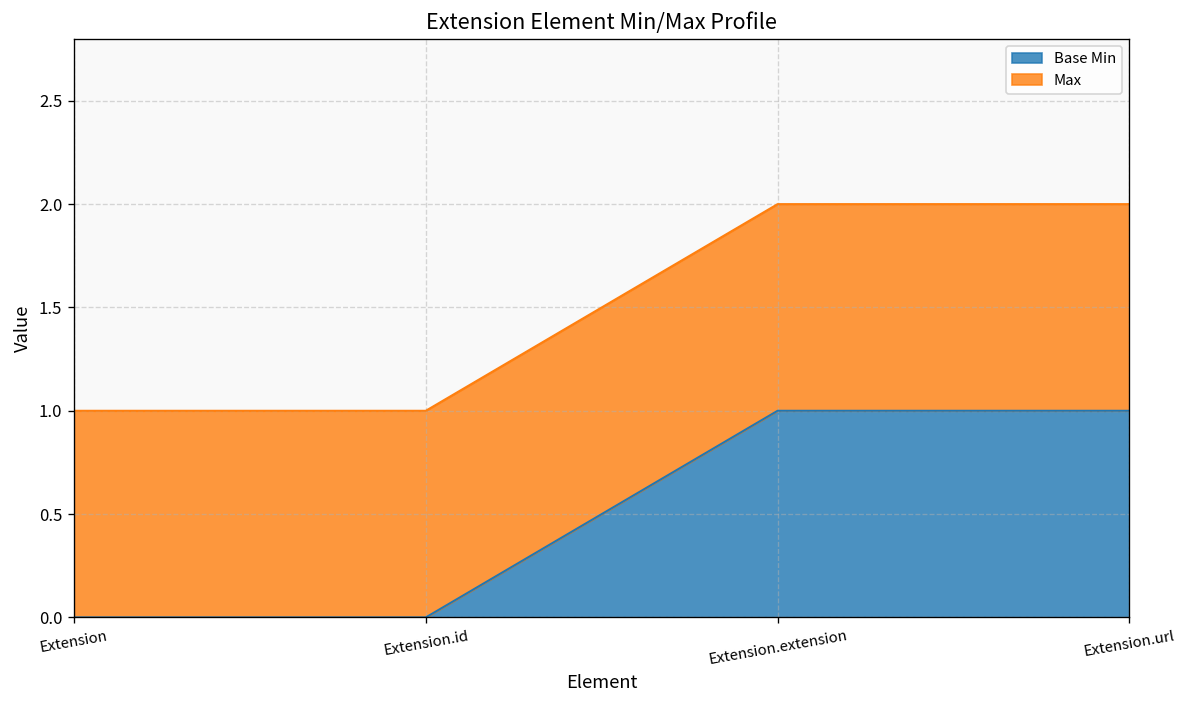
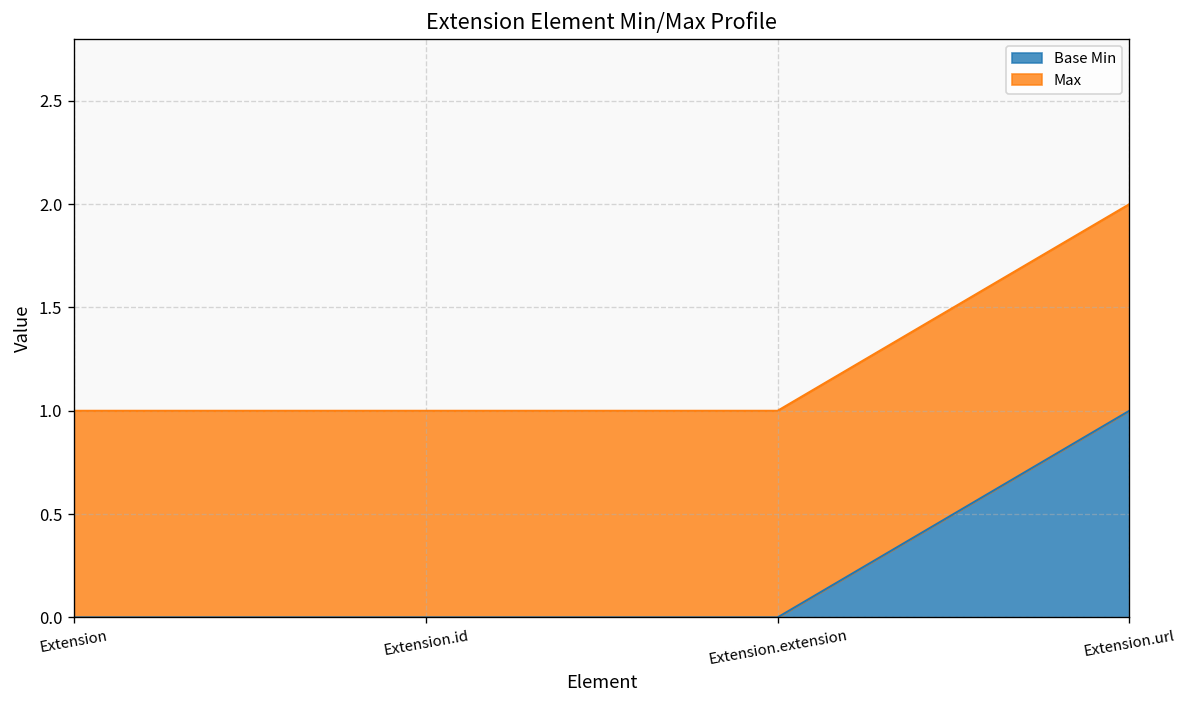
  {
    "Base Min": {
      "Extension": 0,
      "Extension.id": 0,
-     "Extension.extension": 1,
+     "Extension.extension": 0,
      "Extension.url": 1
    },
    "Max": {
      "Extension": 1,
      "Extension.id": 1,
      "Extension.extension": 1,
      "Extension.url": 1
    }
  }
